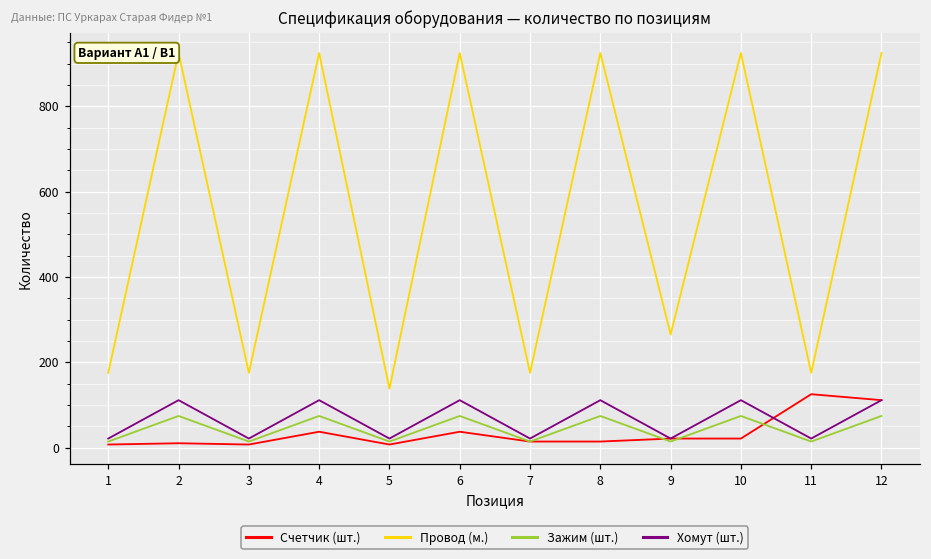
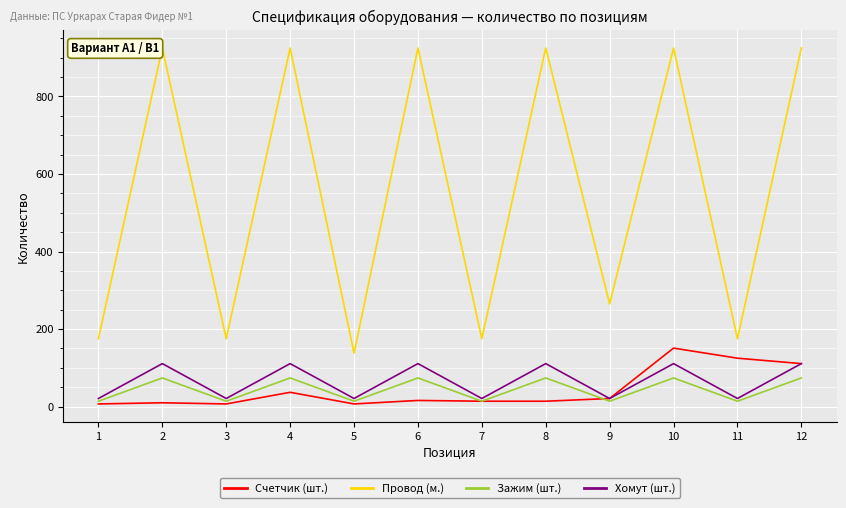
  {
    "Счетчик (шт.)": {
      "1": 10,
      "2": 10,
      "3": 10,
      "4": 40,
      "5": 10,
-     "6": 40,
+     "6": 20,
      "8": 10,
-     "10": 20,
+     "10": 150,
      "11": 130
    },
    "Провод (м.)": {
      "1": 180,
      "3": 180,
      "4": 930,
      "5": 140,
      "6": 930,
      "7": 180,
      "8": 930,
      "9": 270,
      "10": 930,
      "11": 180,
      "12": 930
    },
    "Зажим (шт.)": {
      "1": 10,
      "2": 70,
      "3": 10,
      "4": 70,
      "5": 10,
      "6": 70,
      "8": 70,
      "9": 10,
      "10": 70,
      "11": 10,
      "12": 70
    },
    "Хомут (шт.)": {
      "1": 20,
      "2": 110,
      "3": 20,
      "4": 110,
      "5": 20,
      "6": 110,
      "7": 20,
      "8": 110,
      "10": 110,
      "11": 20
    }
  }
